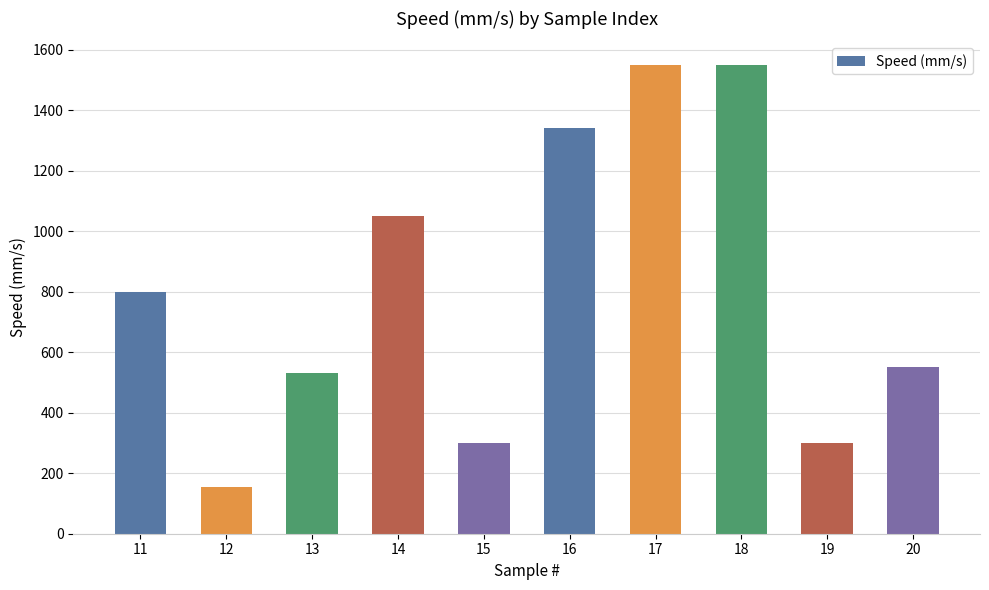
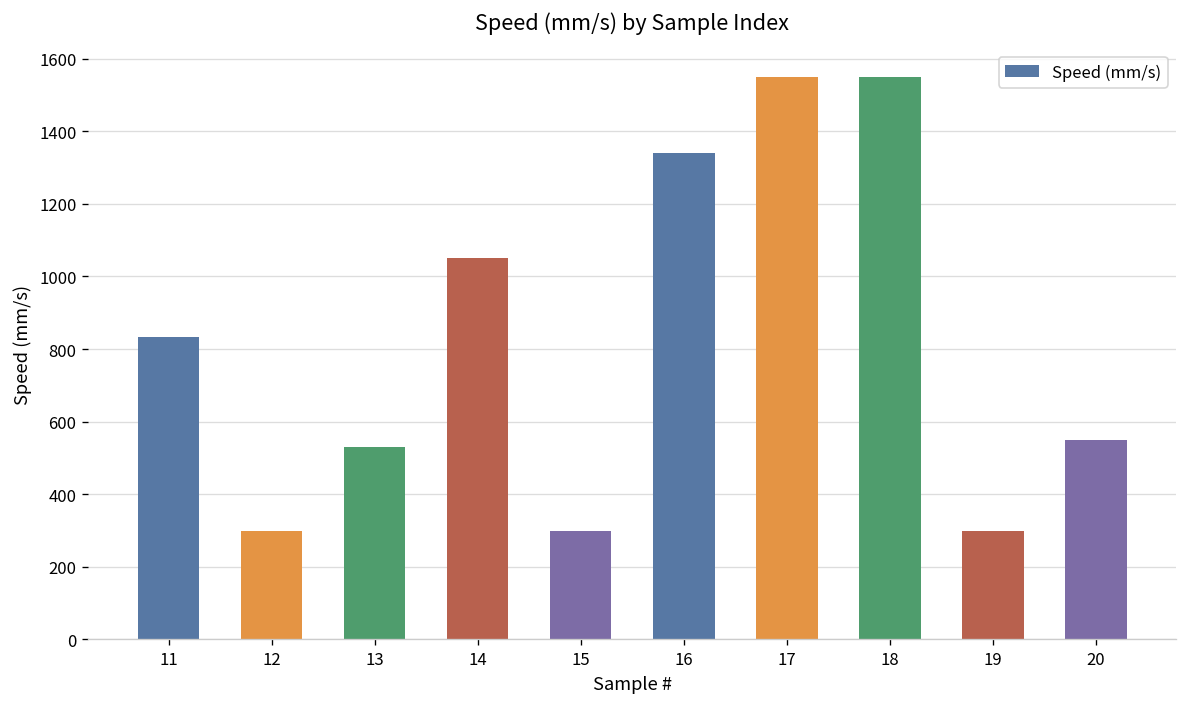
  {
-   "11": 800,
-   "12": 160,
+   "11": 830,
+   "12": 300,
    "13": 530,
    "14": 1050,
    "15": 300,
    "16": 1340,
    "17": 1550,
    "18": 1550,
    "19": 300,
    "20": 550
  }
